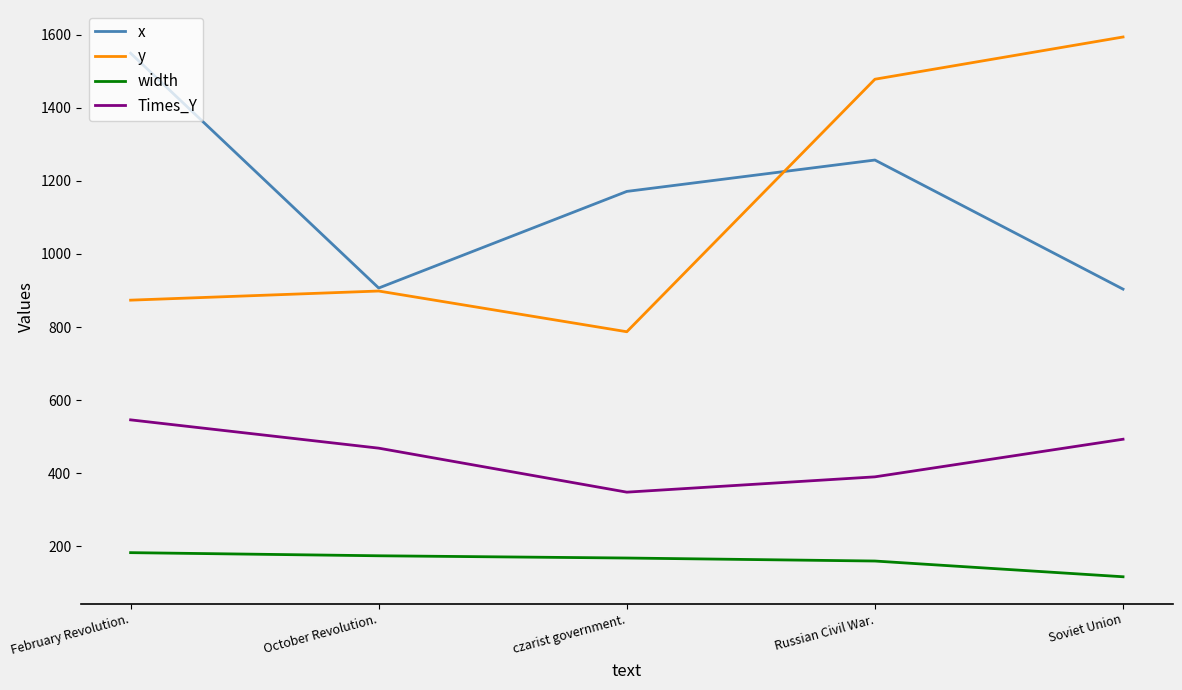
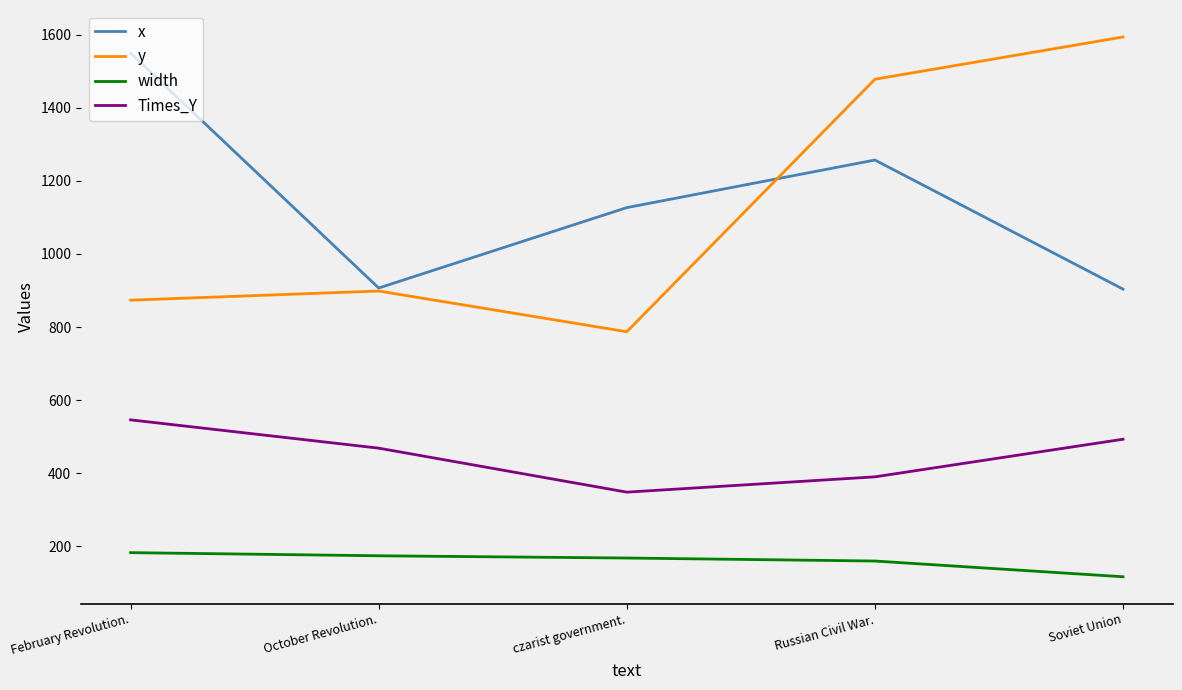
  {
    "x": {
      "October Revolution.": 910,
-     "czarist government.": 1170,
+     "czarist government.": 1130,
      "Russian Civil War.": 1260,
      "Soviet Union": 900
    },
    "y": {
      "February Revolution.": 870,
      "October Revolution.": 900,
      "czarist government.": 790,
      "Russian Civil War.": 1480,
      "Soviet Union": 1590
    },
    "width": {
      "February Revolution.": 180,
      "October Revolution.": 170,
      "czarist government.": 170,
      "Russian Civil War.": 160,
      "Soviet Union": 120
    },
    "Times_Y": {
      "February Revolution.": 550,
      "October Revolution.": 470,
      "czarist government.": 350,
      "Russian Civil War.": 390,
      "Soviet Union": 490
    }
  }
